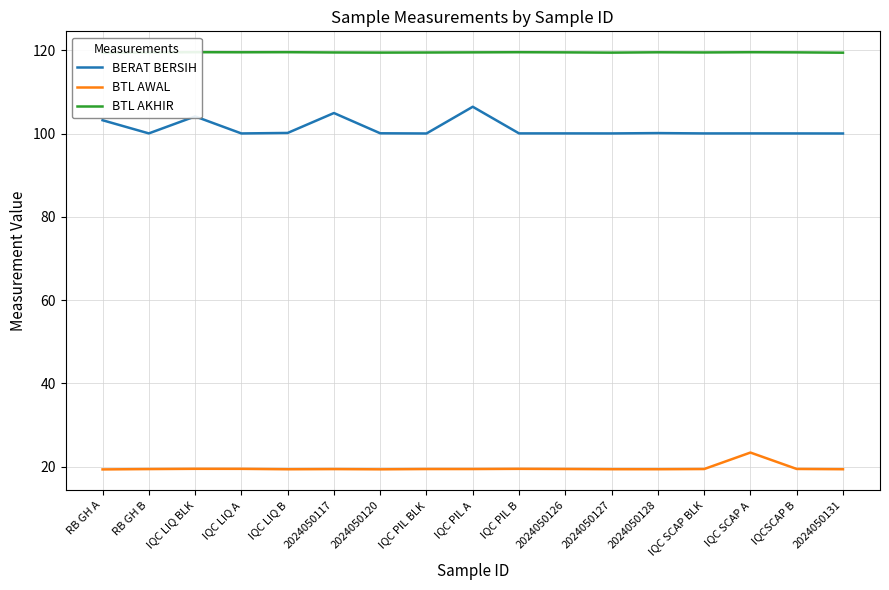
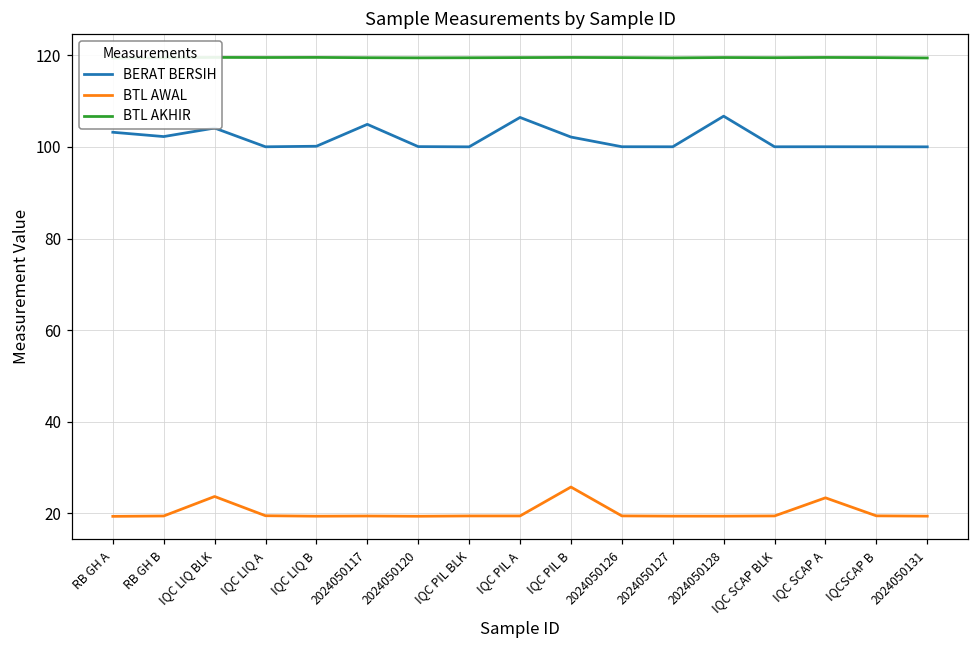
  {
    "BERAT BERSIH": {
      "RB GH A": 103,
-     "RB GH B": 100,
+     "RB GH B": 102,
      "IQC LIQ A": 100,
      "IQC LIQ B": 100,
      "2024050117": 105,
      "2024050120": 100,
      "IQC PIL BLK": 100,
      "IQC PIL A": 106,
-     "IQC PIL B": 100,
+     "IQC PIL B": 102,
      "2024050126": 100,
      "2024050127": 100,
-     "2024050128": 100,
+     "2024050128": 107,
      "IQC SCAP BLK": 100,
      "IQC SCAP A": 100,
      "IQCSCAP B": 100,
      "2024050131": 100
    },
    "BTL AWAL": {
      "RB GH A": 19,
      "RB GH B": 19,
-     "IQC LIQ BLK": 19,
+     "IQC LIQ BLK": 24,
      "IQC LIQ A": 19,
      "IQC LIQ B": 19,
      "2024050117": 19,
      "2024050120": 19,
      "IQC PIL BLK": 19,
      "IQC PIL A": 19,
-     "IQC PIL B": 19,
+     "IQC PIL B": 26,
      "2024050126": 19,
      "2024050127": 19,
      "2024050128": 19,
      "IQC SCAP BLK": 19,
      "IQC SCAP A": 23,
      "IQCSCAP B": 19,
      "2024050131": 19
    },
    "BTL AKHIR": {
      "IQC LIQ A": 120,
      "IQC LIQ B": 120,
      "2024050117": 119,
      "2024050120": 119,
      "IQC PIL BLK": 119,
      "IQC PIL A": 119,
      "IQC PIL B": 120,
      "2024050126": 119,
      "2024050127": 119,
      "2024050128": 120,
      "IQC SCAP BLK": 119,
      "IQC SCAP A": 120,
      "IQCSCAP B": 119,
      "2024050131": 119
    }
  }
